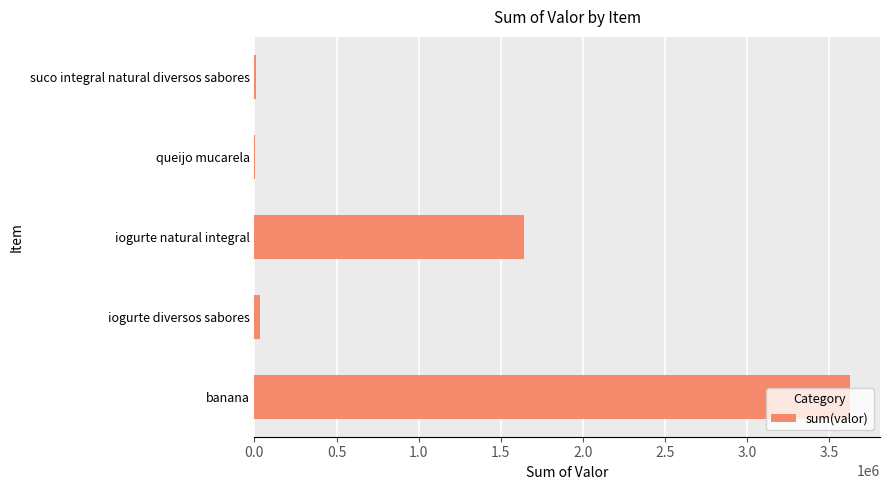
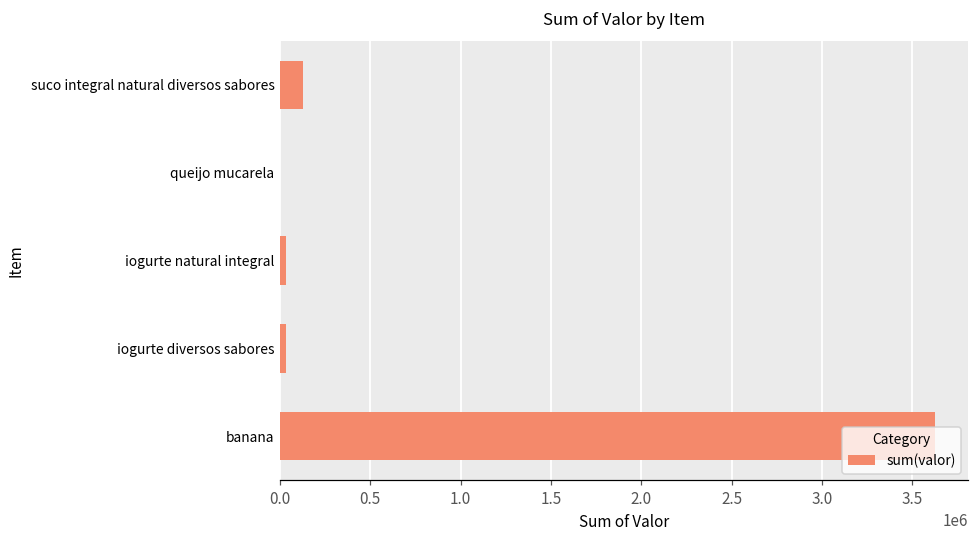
  {
-   "suco integral natural diversos sabores": 10000,
-   "iogurte natural integral": 1640000,
+   "suco integral natural diversos sabores": 130000,
+   "iogurte natural integral": 30000,
    "iogurte diversos sabores": 40000
  }
